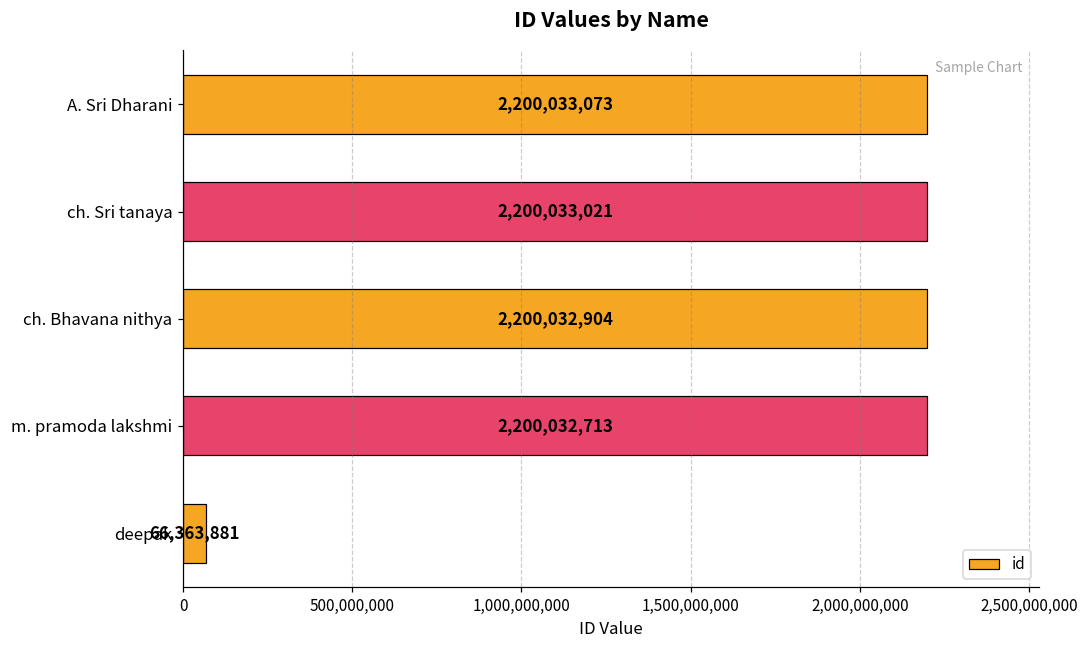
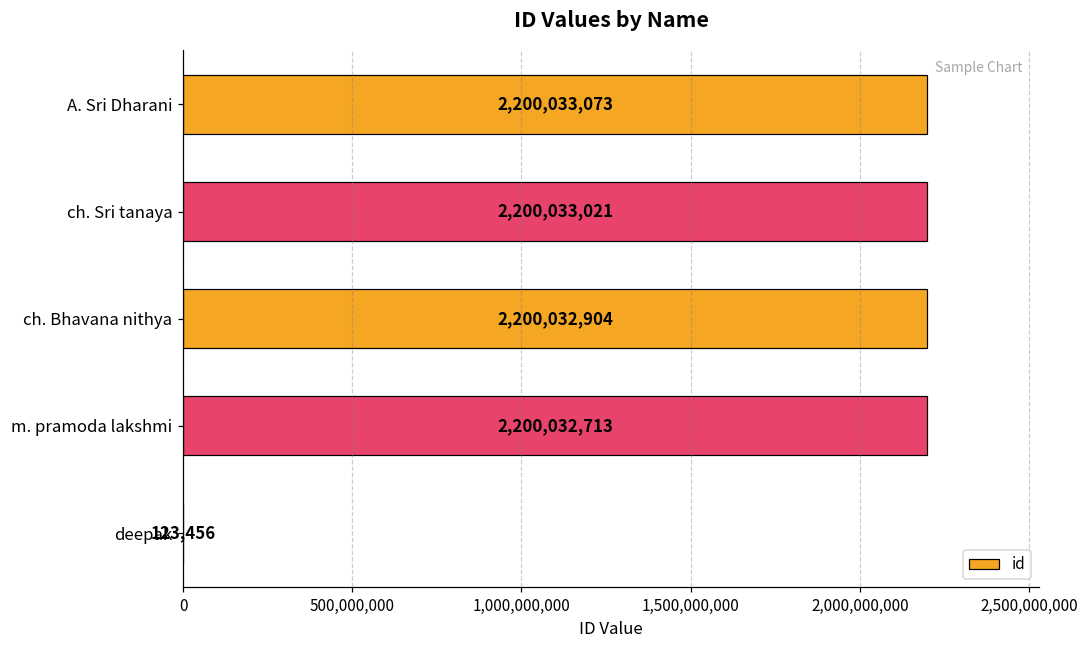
  {
    "A. Sri Dharani": "2,200,033,073",
    "ch. Sri tanaya": "2,200,033,021",
    "ch. Bhavana nithya": "2,200,032,904",
    "m. pramoda lakshmi": "2,200,032,713",
-   "deepak": "66,363,881"
+   "deepak": "123,456"
  }
